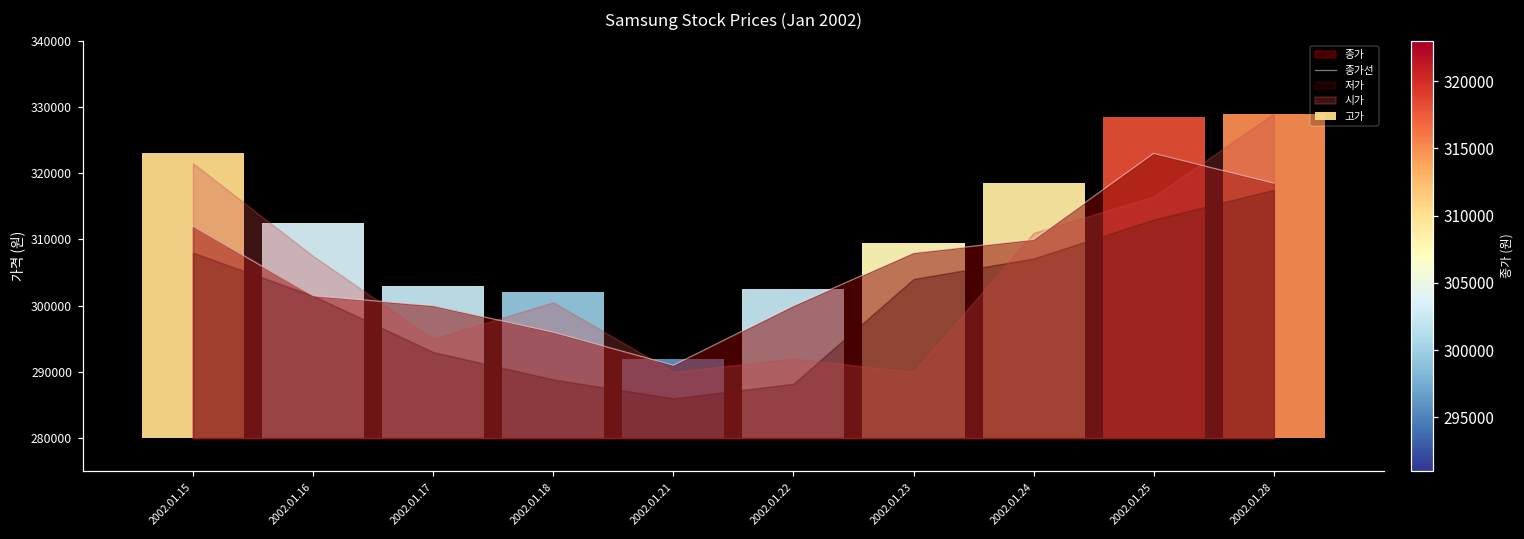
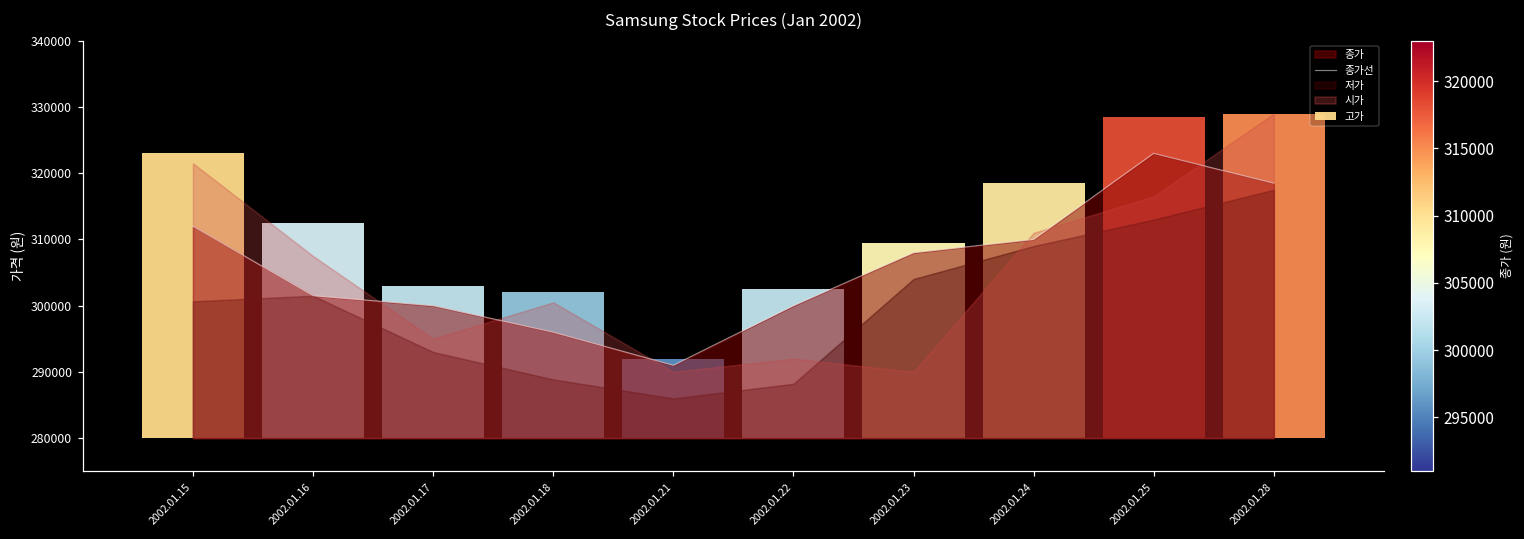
  {
    "저가": {
-     "2002.01.15": 308000,
+     "2002.01.15": 301000,
      "2002.01.17": 293000,
      "2002.01.18": 289000,
      "2002.01.21": 286000,
      "2002.01.22": 288000,
      "2002.01.23": 304000,
-     "2002.01.24": 307000,
+     "2002.01.24": 309000,
      "2002.01.25": 313000,
      "2002.01.28": 318000
    }
  }
